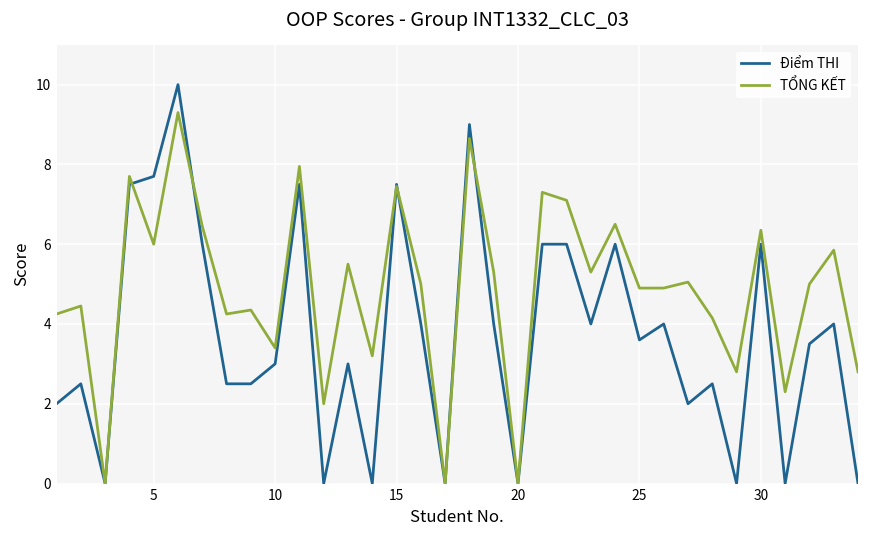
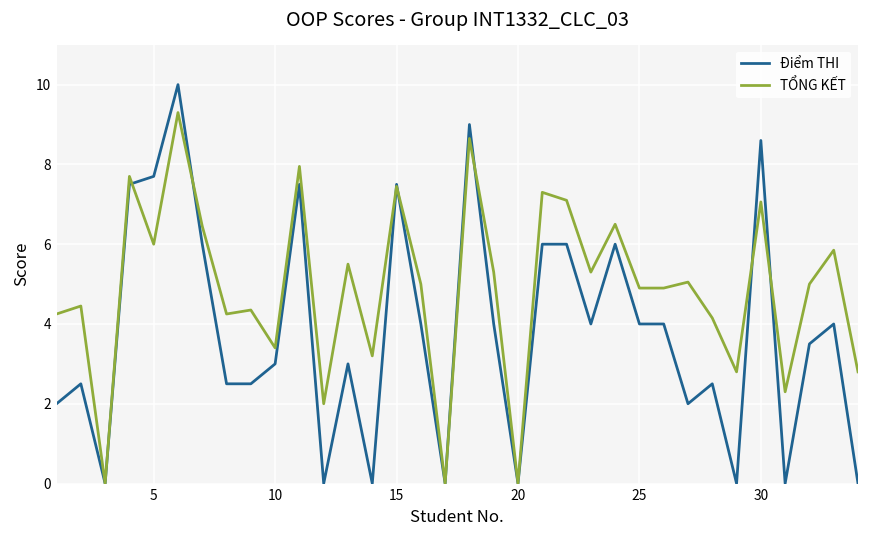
  {
    "Điểm THI": {
      "5": 7.7,
      "10": 3.0,
-     "25": 3.6,
-     "30": 6.0
+     "25": 4.0,
+     "30": 8.6
    },
    "TỔNG KẾT": {
      "5": 6.0,
      "10": 3.4,
      "25": 4.9,
-     "30": 6.4
+     "30": 7.1
    }
  }
